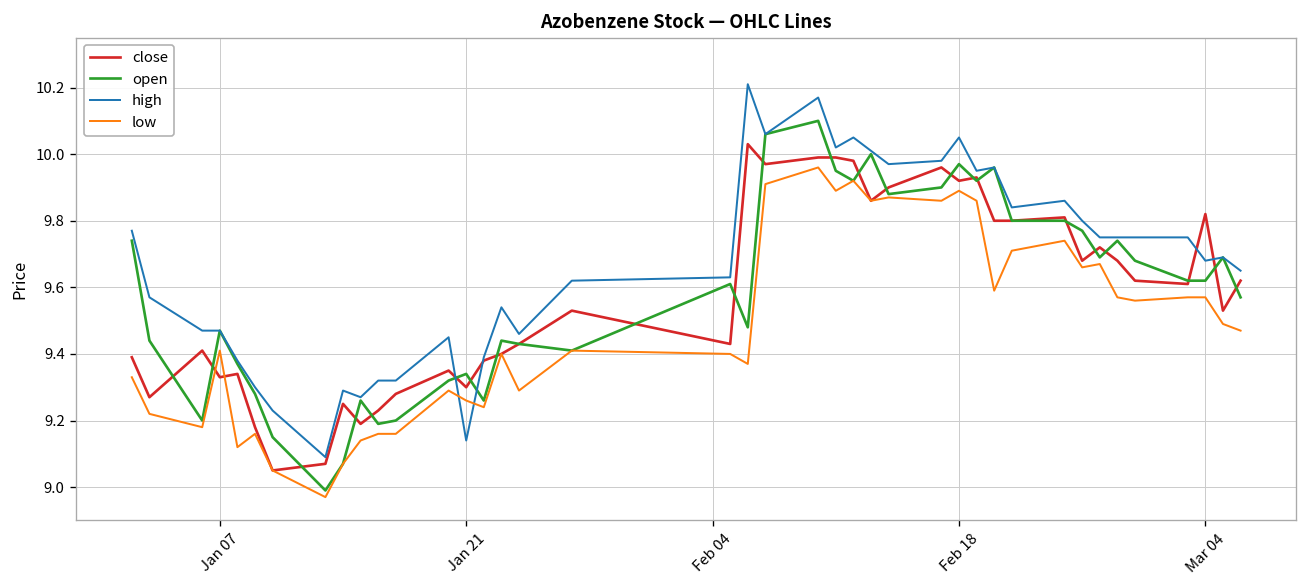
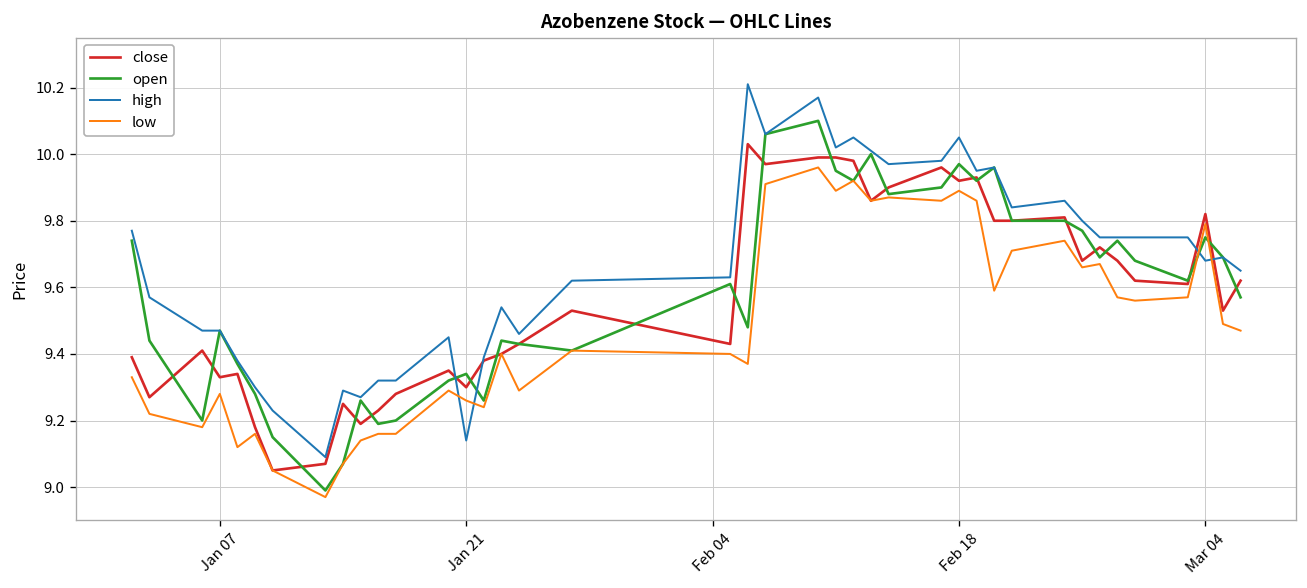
  {
    "close": {
      "Jan 07": 9.33,
      "Jan 21": 9.30,
      "Feb 18": 9.92,
      "Mar 04": 9.82
    },
    "open": {
      "Jan 21": 9.34,
      "Feb 18": 9.97,
-     "Mar 04": 9.62
+     "Mar 04": 9.75
    },
    "high": {
      "Jan 21": 9.14,
      "Feb 18": 10.05,
      "Mar 04": 9.68
    },
    "low": {
-     "Jan 07": 9.41,
+     "Jan 07": 9.28,
      "Jan 21": 9.26,
      "Feb 18": 9.89,
-     "Mar 04": 9.57
+     "Mar 04": 9.79
    }
  }
